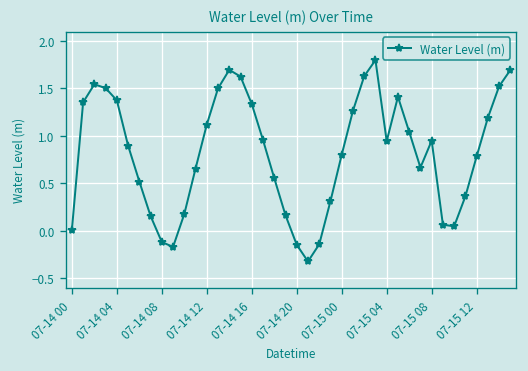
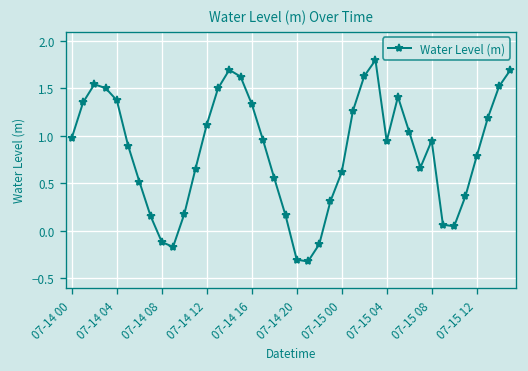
  {
-   "07-14 00": 0.0,
+   "07-14 00": 1.0,
    "07-14 04": 1.4,
    "07-14 08": -0.1,
    "07-14 12": 1.1,
    "07-14 16": 1.3,
-   "07-14 20": -0.1,
-   "07-15 00": 0.8,
+   "07-14 20": -0.3,
+   "07-15 00": 0.6,
    "07-15 04": 0.9,
    "07-15 08": 0.9,
    "07-15 12": 0.8
  }
